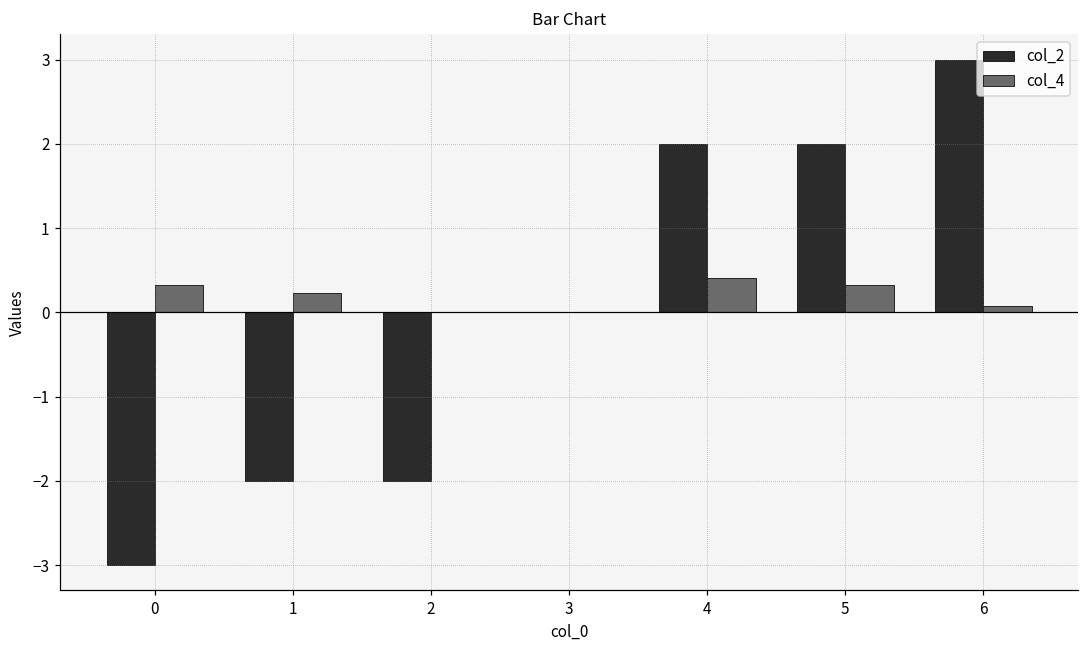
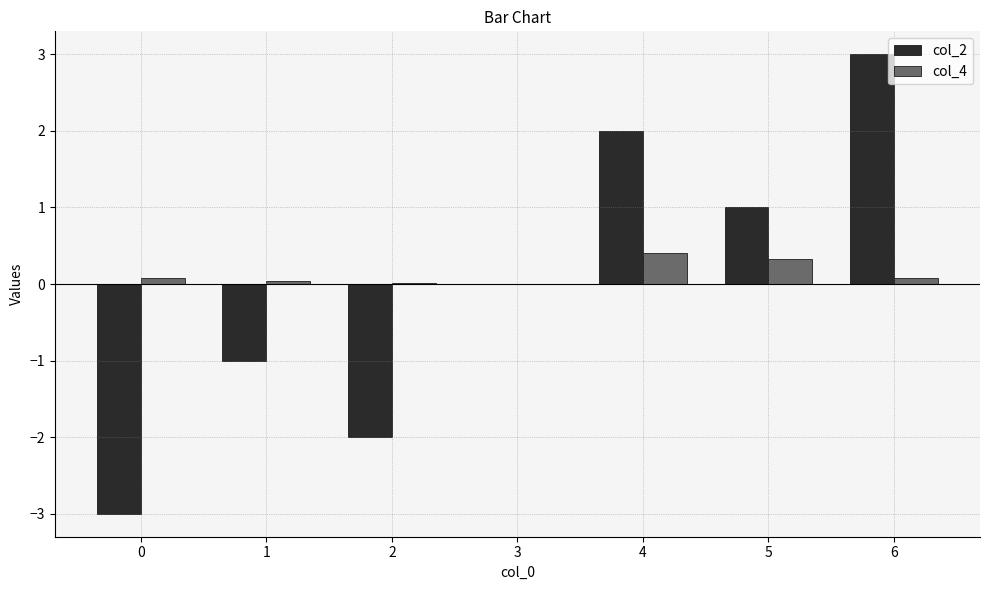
  {
    "col_2": {
      "0": -3,
-     "1": -2,
+     "1": -1,
      "2": -2,
      "3": 0,
      "4": 2,
-     "5": 2,
+     "5": 1,
      "6": 3
    },
    "col_4": {
-     "0": 0.3,
-     "1": 0.2,
+     "0": 0.1,
+     "1": 0.0,
      "4": 0.4,
      "5": 0.3,
      "6": 0.1
    }
  }
